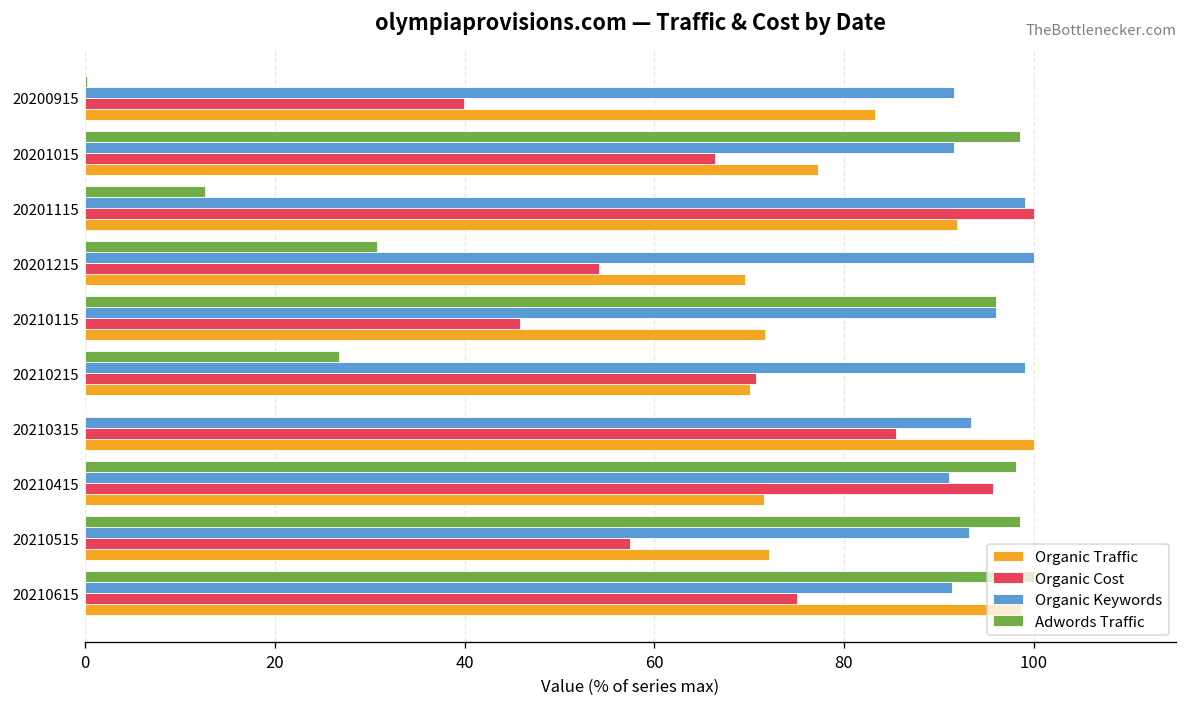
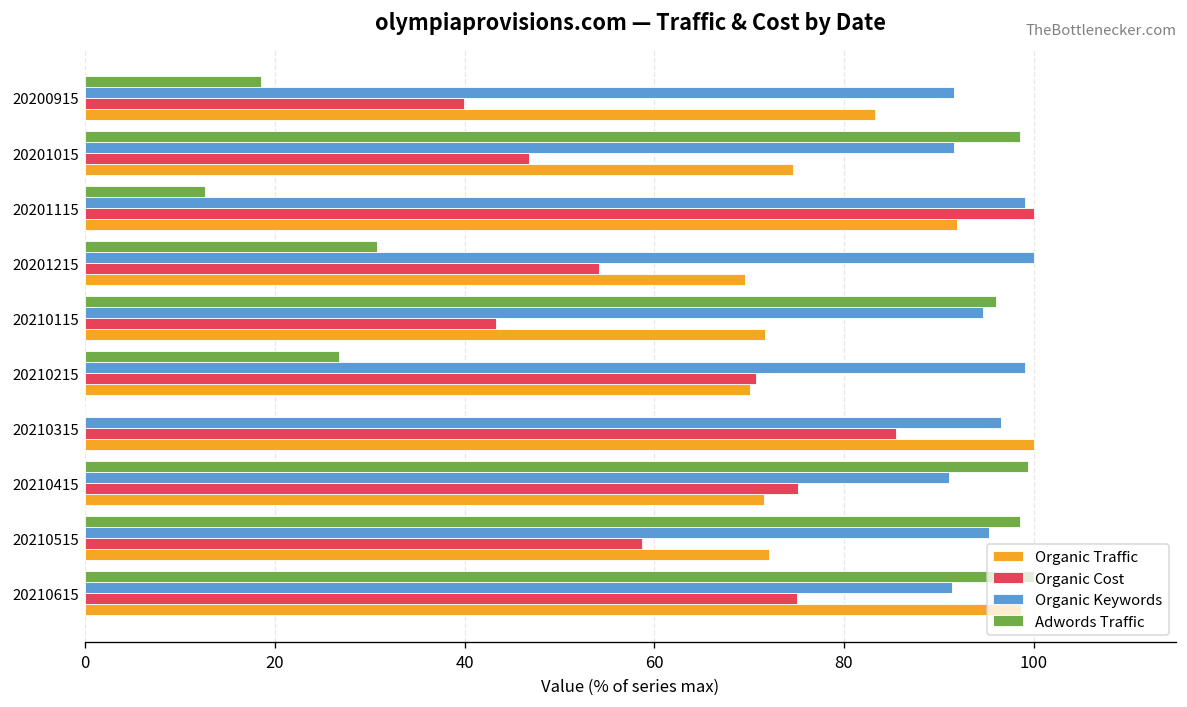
  {
    "Organic Traffic": {
      "20200915": 83,
-     "20201015": 77,
+     "20201015": 75,
      "20201115": 92,
      "20201215": 70,
      "20210115": 72,
      "20210215": 70,
      "20210315": 100,
      "20210415": 72,
      "20210515": 72
    },
    "Organic Cost": {
      "20200915": 40,
-     "20201015": 66,
+     "20201015": 47,
      "20201115": 100,
      "20201215": 54,
-     "20210115": 46,
+     "20210115": 43,
      "20210215": 71,
      "20210315": 85,
-     "20210415": 96,
-     "20210515": 57,
+     "20210415": 75,
+     "20210515": 59,
      "20210615": 75
    },
    "Organic Keywords": {
      "20200915": 92,
      "20201015": 92,
      "20201115": 99,
      "20201215": 100,
-     "20210115": 96,
+     "20210115": 95,
      "20210215": 99,
-     "20210315": 93,
+     "20210315": 97,
      "20210415": 91,
-     "20210515": 93,
+     "20210515": 95,
      "20210615": 91
    },
    "Adwords Traffic": {
-     "20200915": 0,
+     "20200915": 19,
      "20201015": 99,
      "20201115": 13,
      "20201215": 31,
      "20210115": 96,
      "20210215": 27,
      "20210315": 0,
-     "20210415": 98,
+     "20210415": 99,
      "20210515": 99
    }
  }
